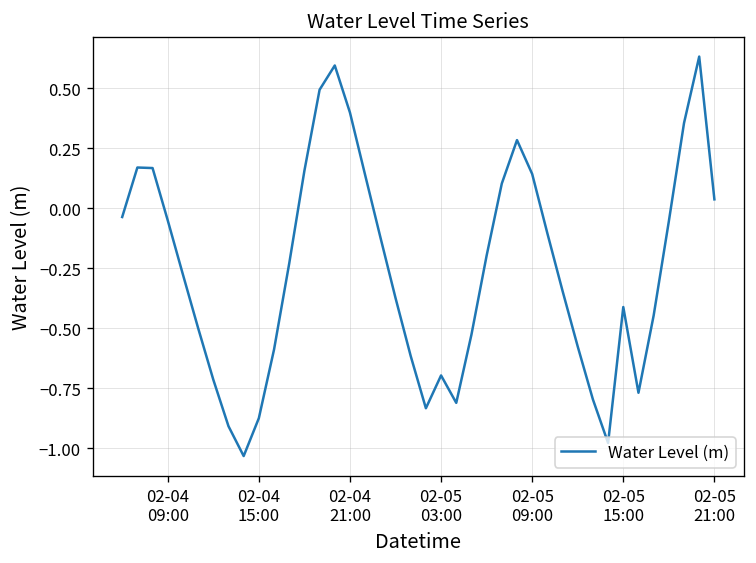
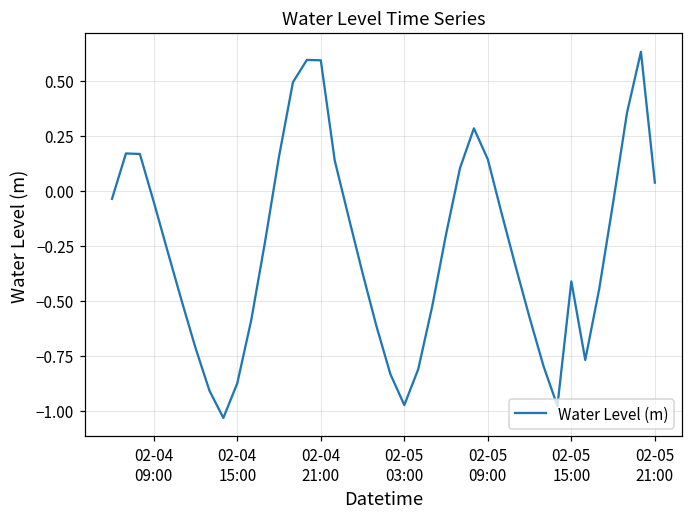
  {
    "02-04 09:00": -0.05,
    "02-04 15:00": -0.88,
-   "02-04 21:00": 0.40,
-   "02-05 03:00": -0.70,
+   "02-04 21:00": 0.59,
+   "02-05 03:00": -0.97,
    "02-05 09:00": 0.14,
    "02-05 15:00": -0.41,
    "02-05 21:00": 0.04
  }
